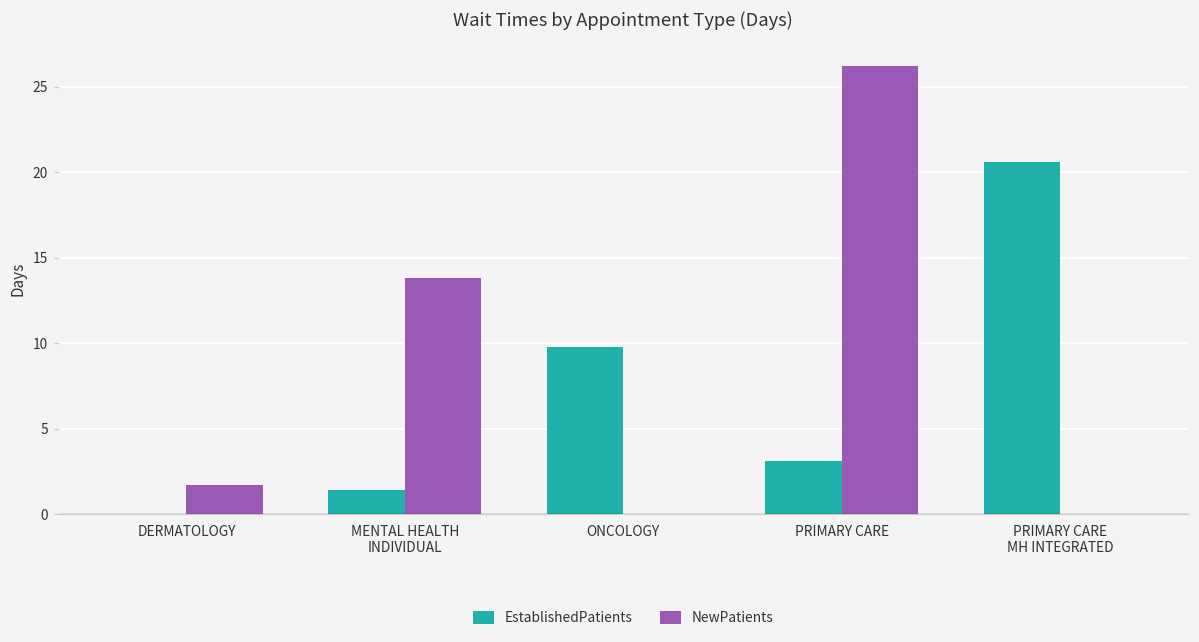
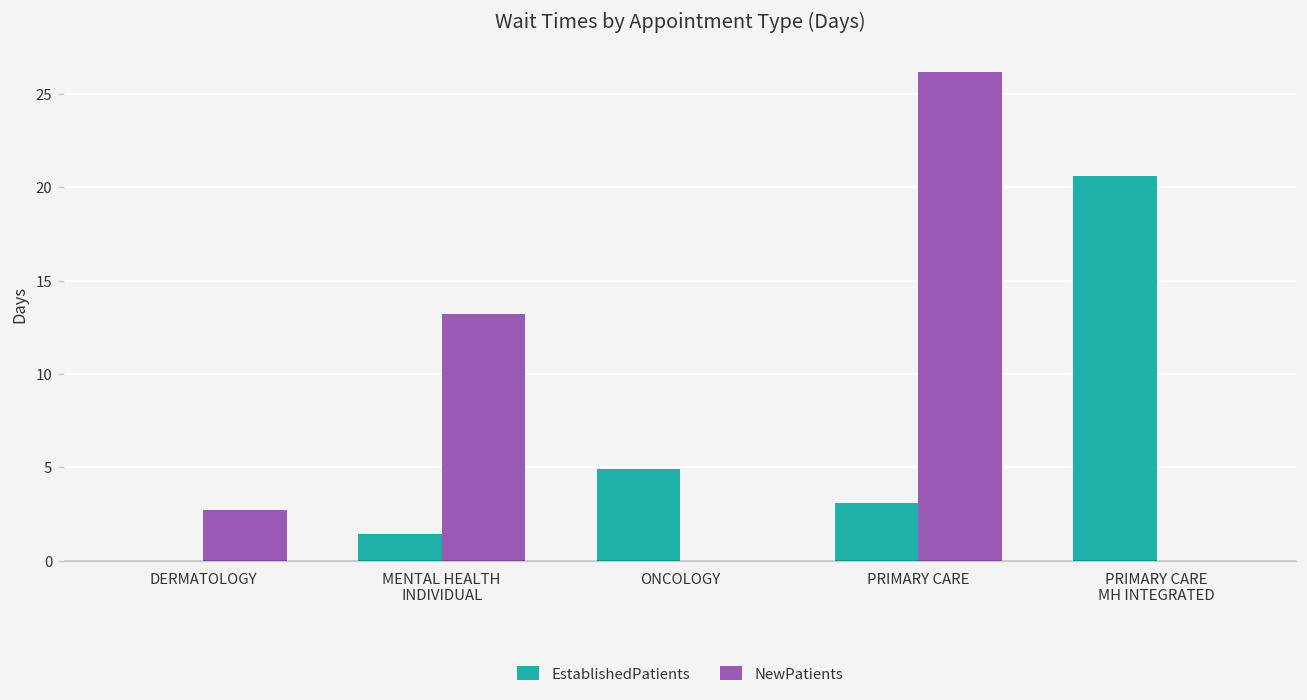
  {
    "EstablishedPatients": {
      "DERMATOLOGY": 0.0,
      "MENTAL HEALTH INDIVIDUAL": 1.4,
-     "ONCOLOGY": 9.8,
+     "ONCOLOGY": 4.9,
      "PRIMARY CARE": 3.1,
      "PRIMARY CARE MH INTEGRATED": 20.6
    },
    "NewPatients": {
-     "DERMATOLOGY": 1.7,
-     "MENTAL HEALTH INDIVIDUAL": 13.8,
+     "DERMATOLOGY": 2.7,
+     "MENTAL HEALTH INDIVIDUAL": 13.2,
      "ONCOLOGY": 0.0,
      "PRIMARY CARE": 26.2,
      "PRIMARY CARE MH INTEGRATED": 0.0
    }
  }
